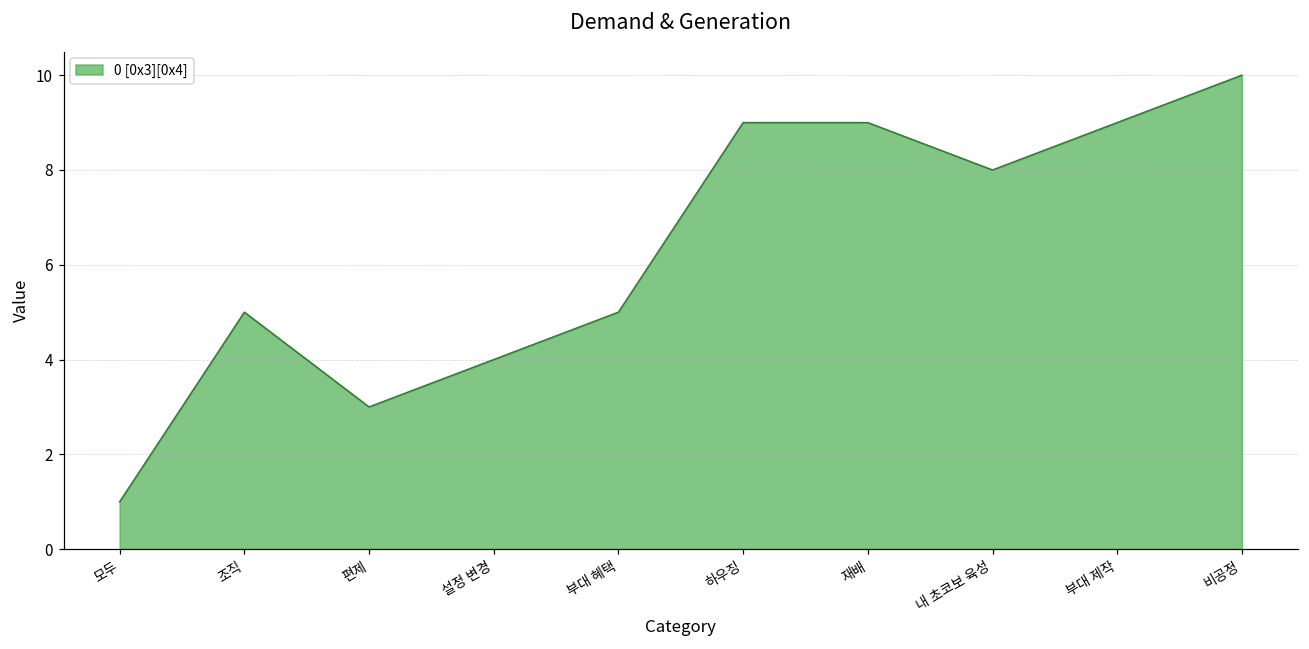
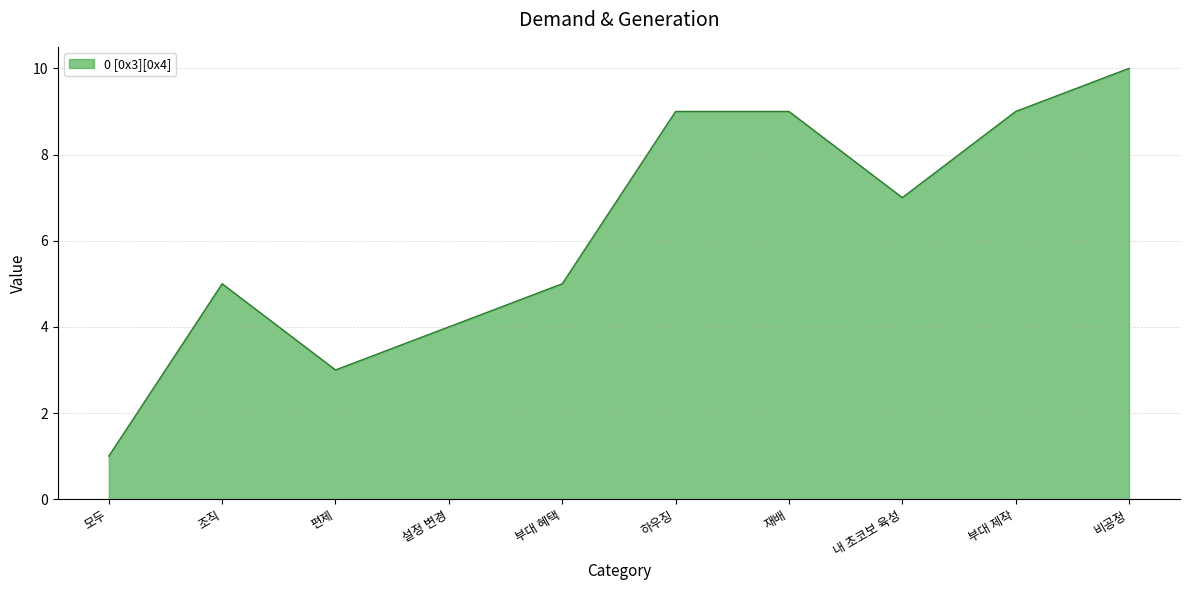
  {
    "모두": 1,
    "조직": 5,
    "편제": 3,
    "설정 변경": 4,
    "부대 혜택": 5,
    "하우징": 9,
    "재배": 9,
-   "내 초코보 육성": 8,
+   "내 초코보 육성": 7,
    "부대 제작": 9,
    "비공정": 10
  }
